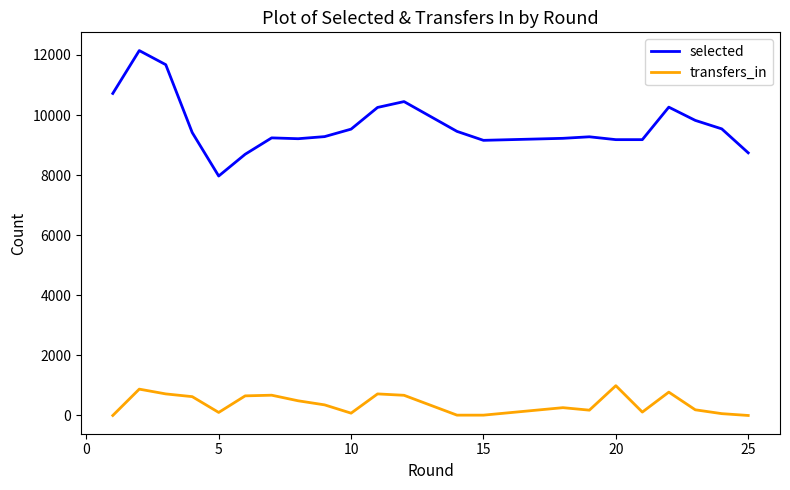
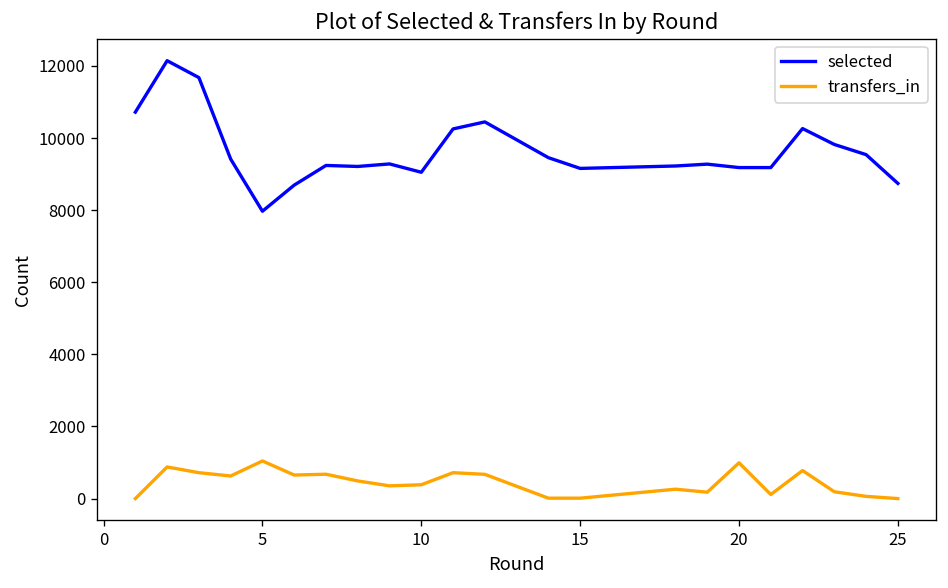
  {
    "selected": {
      "5": 8000,
-     "10": 9500,
+     "10": 9100,
      "15": 9200,
      "20": 9200,
      "25": 8700
    },
    "transfers_in": {
-     "5": 100,
-     "10": 100,
+     "5": 1000,
+     "10": 400,
      "15": 0,
      "20": 1000,
      "25": 0
    }
  }
